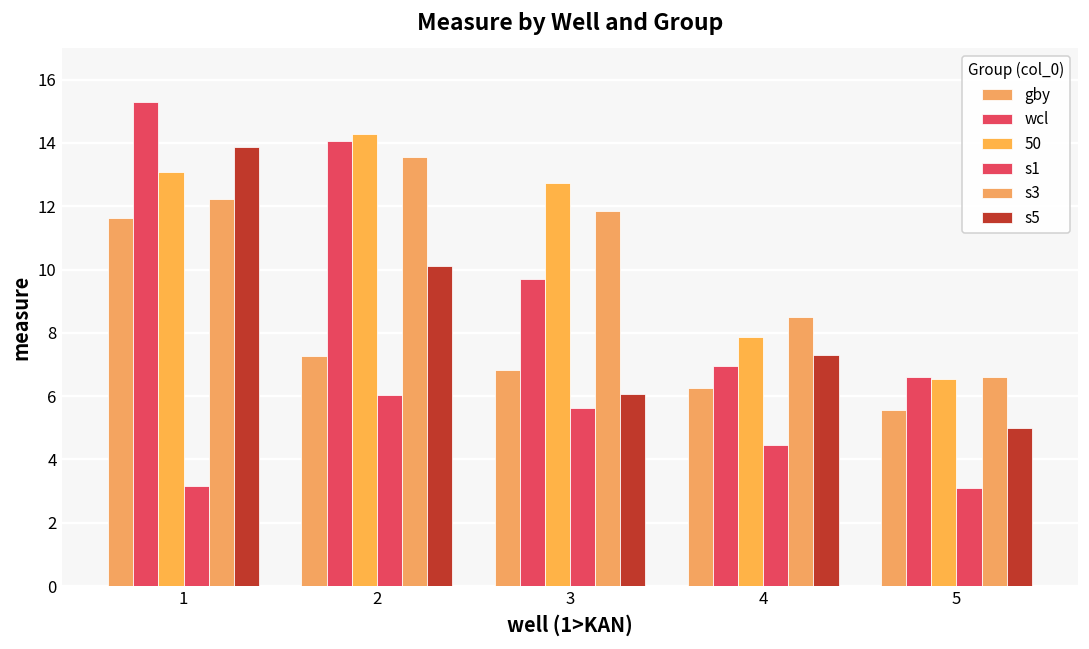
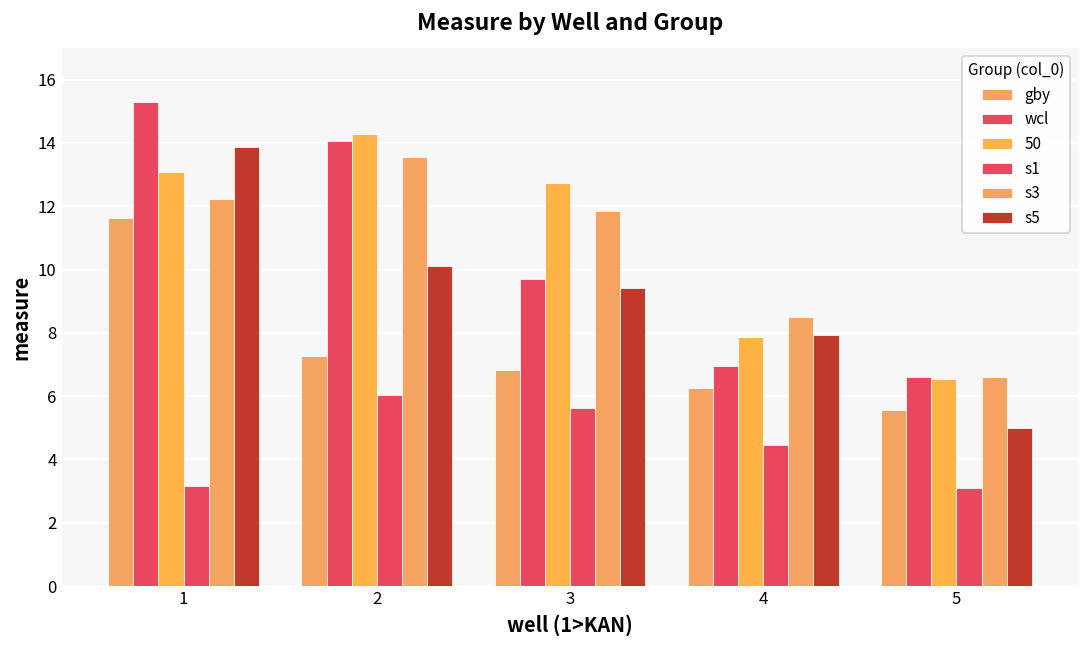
  {
    "s5": {
      "1": 13.9,
      "2": 10.1,
-     "3": 6.1,
-     "4": 7.3,
+     "3": 9.4,
+     "4": 7.9,
      "5": 5.0
    }
  }
